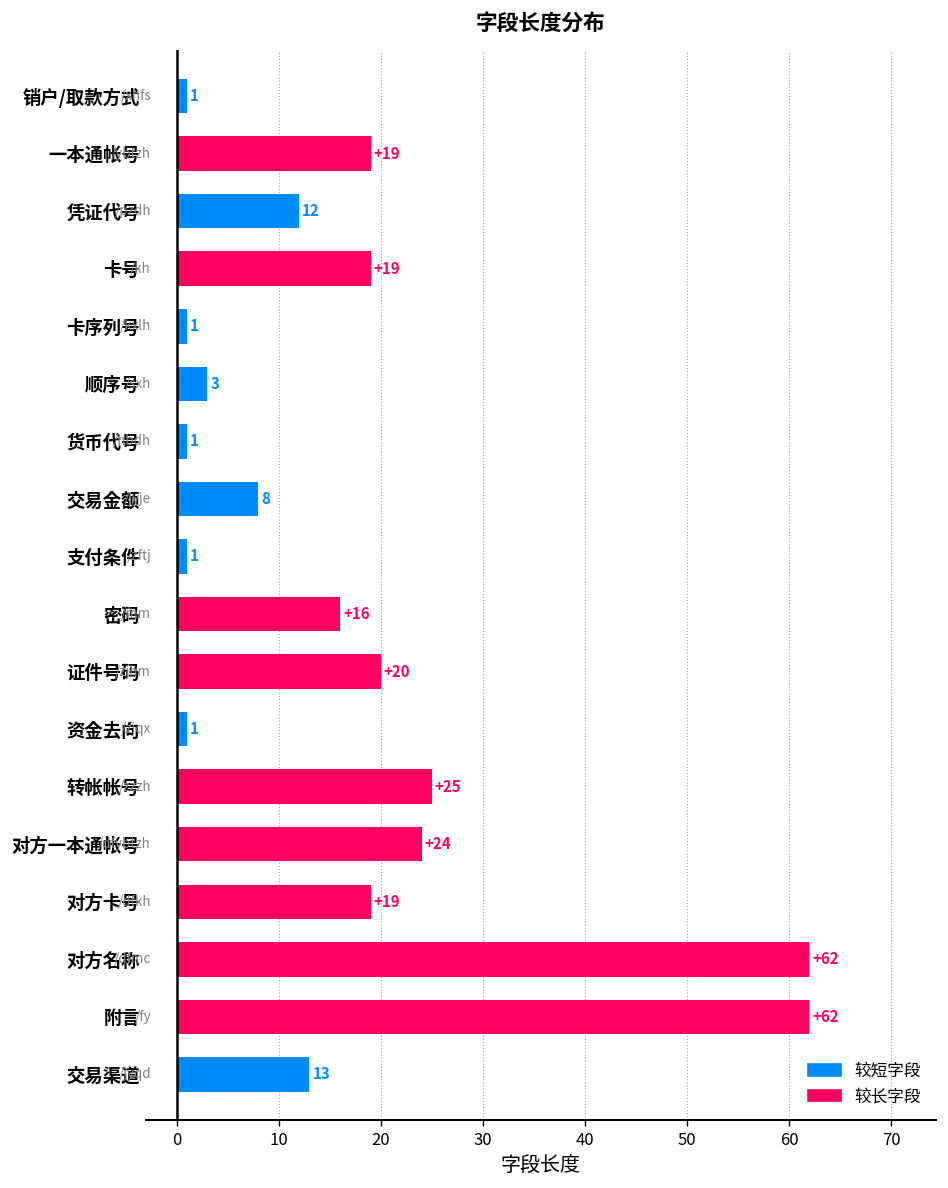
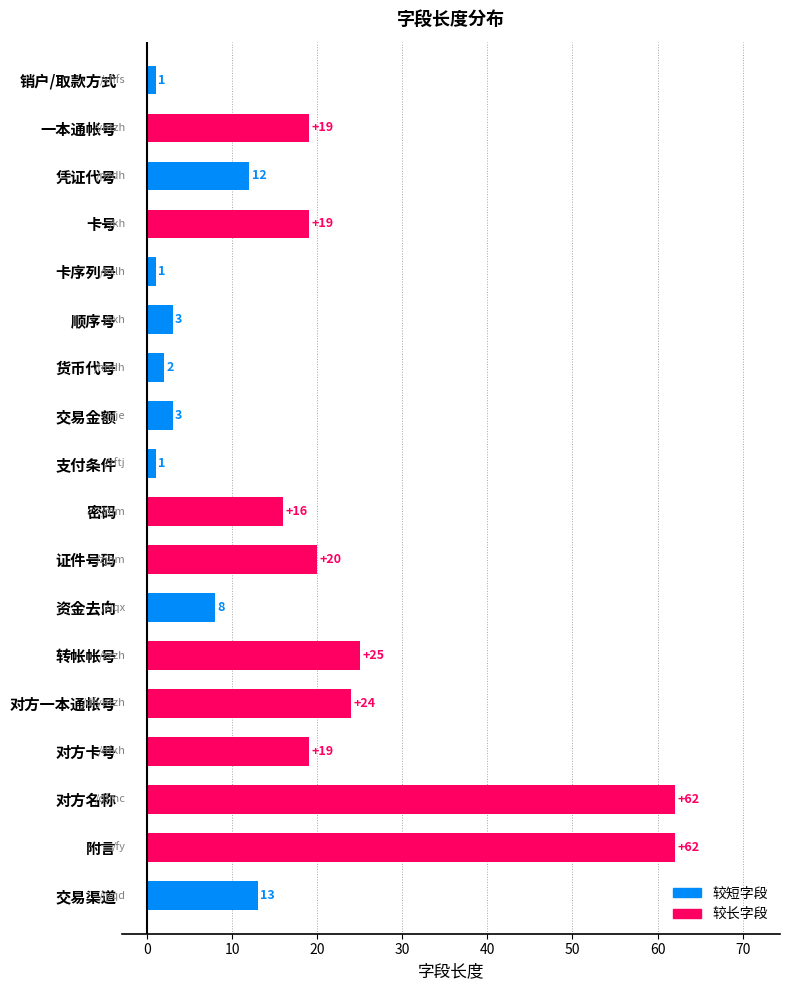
  {
    "销户/取款方式": "1",
    "一本通帐号": "+19",
    "凭证代号": "12",
    "卡号": "+19",
    "卡序列号": "1",
    "顺序号": "3",
-   "货币代号": "1",
-   "交易金额": "8",
+   "货币代号": "2",
+   "交易金额": "3",
    "支付条件": "1",
    "密码": "+16",
    "证件号码": "+20",
-   "资金去向": "1",
+   "资金去向": "8",
    "转帐帐号": "+25",
    "对方一本通帐号": "+24",
    "对方卡号": "+19",
    "对方名称": "+62",
    "附言": "+62",
    "交易渠道": "13"
  }
